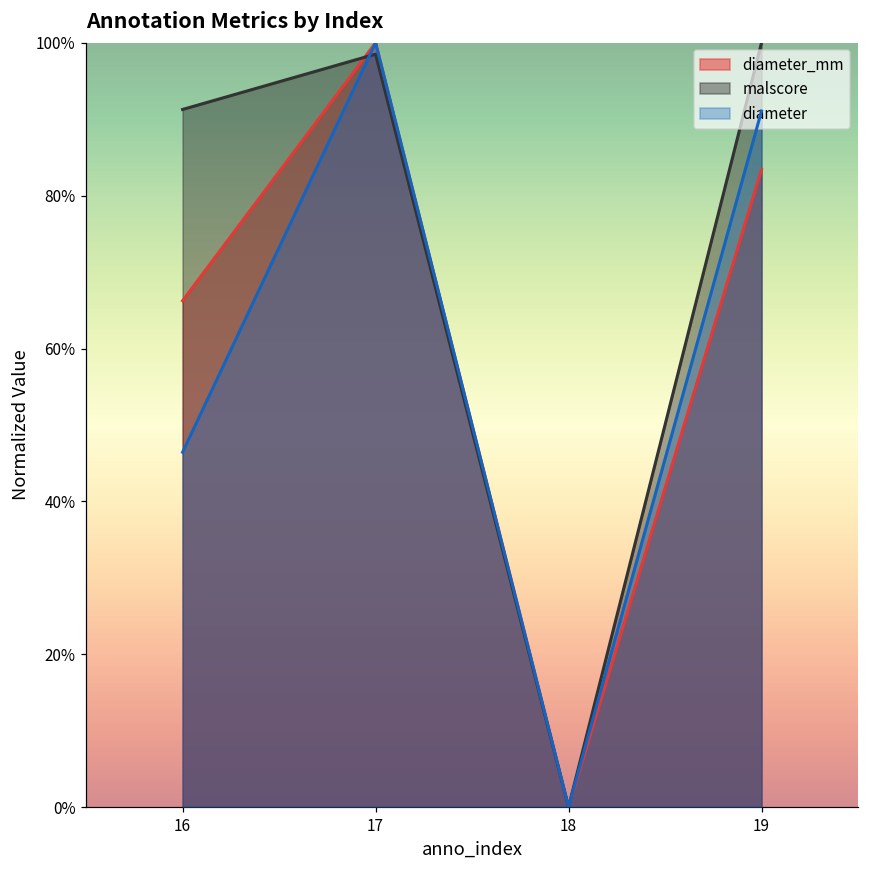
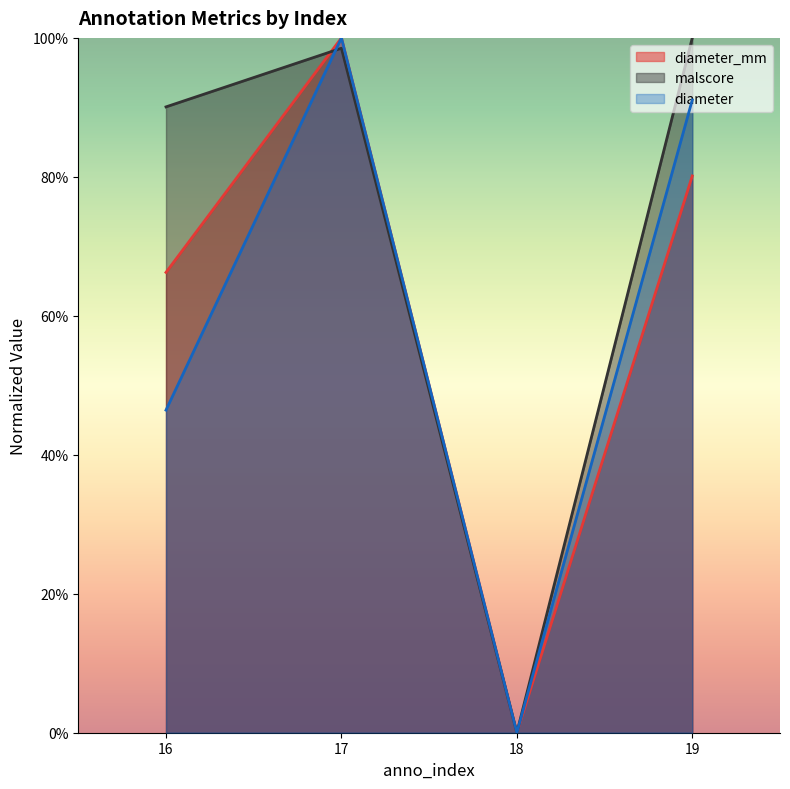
  {
    "diameter_mm": {
      "16": "66%",
-     "19": "83%"
+     "19": "80%"
    },
    "malscore": {
-     "16": "91%",
+     "16": "90%",
      "17": "99%",
      "19": "100%"
    },
    "diameter": {
      "16": "46%"
    }
  }
